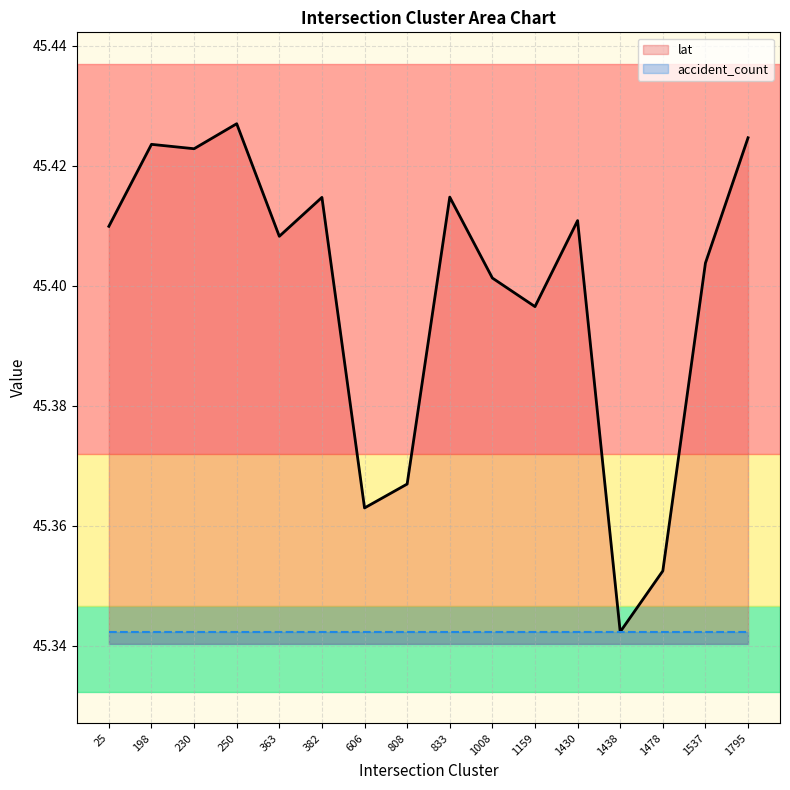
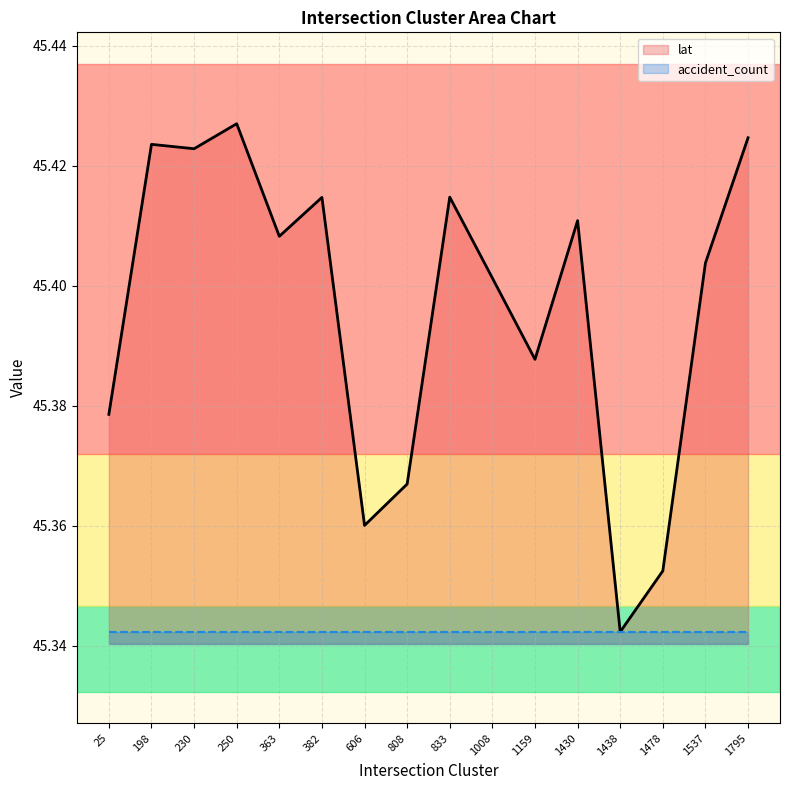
  {
    "lat": {
-     "25": 45.410,
+     "25": 45.379,
      "198": 45.424,
      "230": 45.423,
      "250": 45.427,
      "363": 45.408,
      "382": 45.415,
-     "606": 45.363,
+     "606": 45.360,
      "808": 45.367,
      "833": 45.415,
      "1008": 45.401,
-     "1159": 45.397,
+     "1159": 45.388,
      "1430": 45.411,
      "1478": 45.352,
      "1537": 45.404,
      "1795": 45.425
    },
    "accident_count": {
      "25": 45.342,
      "198": 45.342,
      "230": 45.342,
      "250": 45.342,
      "363": 45.342,
      "382": 45.342,
      "606": 45.342,
      "808": 45.342,
      "833": 45.342,
      "1008": 45.342,
      "1159": 45.342,
      "1430": 45.342,
      "1478": 45.342,
      "1537": 45.342,
      "1795": 45.342
    }
  }
